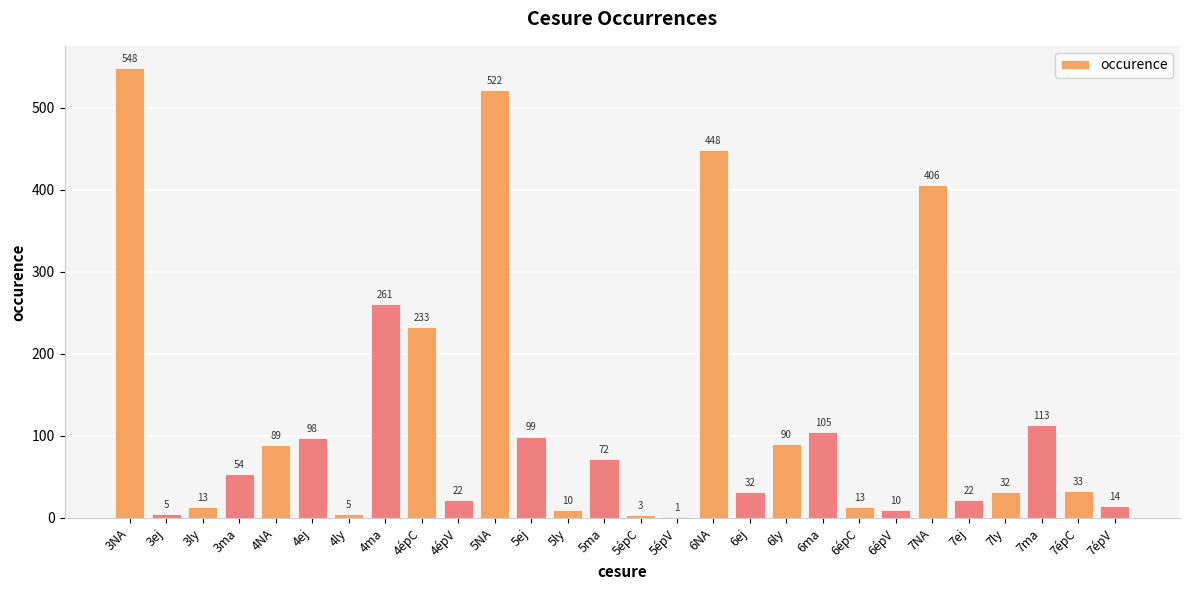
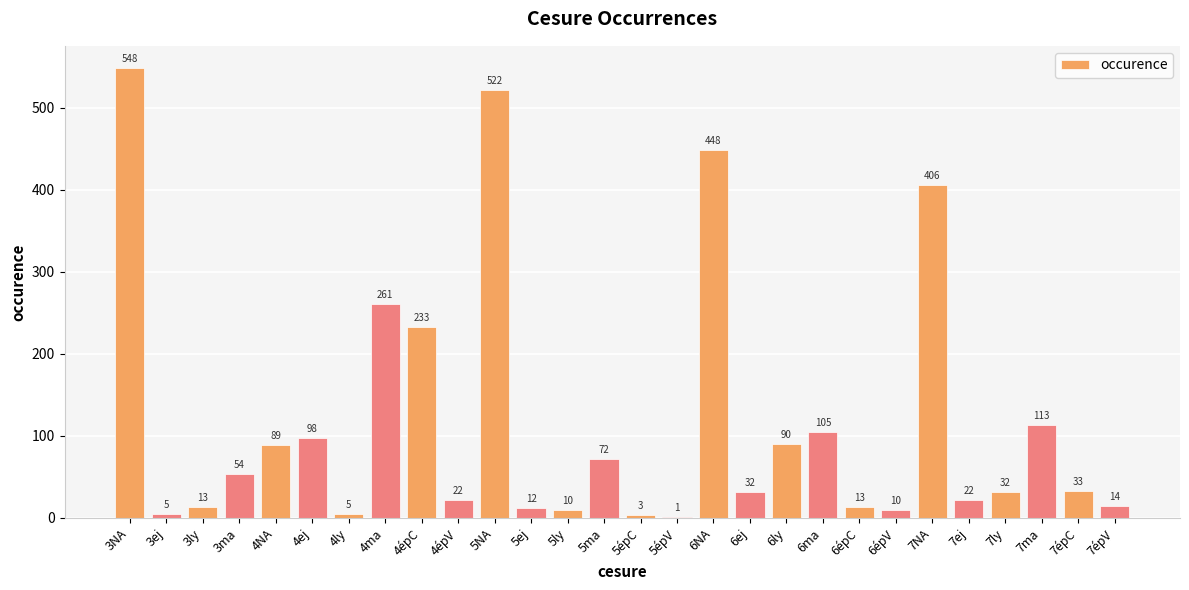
  {
    "3NA": 548,
    "3ej": 5,
    "3ly": 13,
    "3ma": 54,
    "4NA": 89,
    "4ej": 98,
    "4ly": 5,
    "4ma": 261,
    "4épC": 233,
    "4épV": 22,
    "5NA": 522,
-   "5ej": 99,
+   "5ej": 12,
    "5ly": 10,
    "5ma": 72,
    "5épC": 3,
    "5épV": 1,
    "6NA": 448,
    "6ej": 32,
    "6ly": 90,
    "6ma": 105,
    "6épC": 13,
    "6épV": 10,
    "7NA": 406,
    "7ej": 22,
    "7ly": 32,
    "7ma": 113,
    "7épC": 33,
    "7épV": 14
  }
